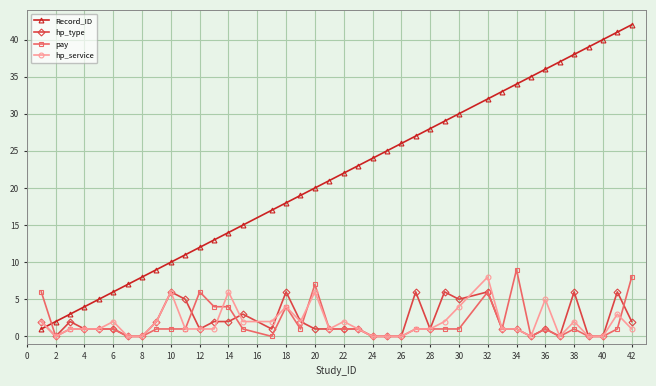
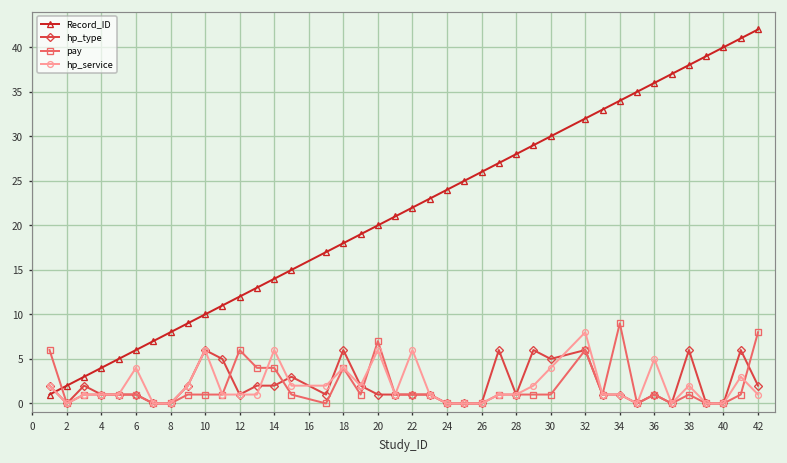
  {
    "hp_service": {
-     "6": 2,
+     "6": 4,
      "14": 6,
      "20": 6,
-     "22": 2,
+     "22": 6,
      "30": 4,
      "32": 8,
      "36": 5,
      "38": 2,
      "42": 1
    }
  }
